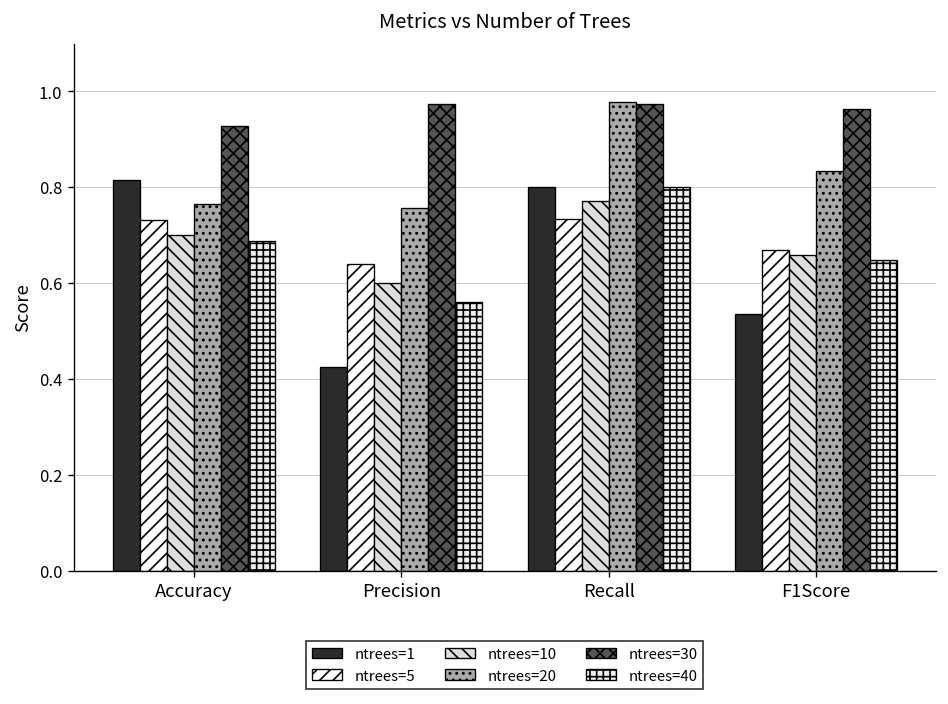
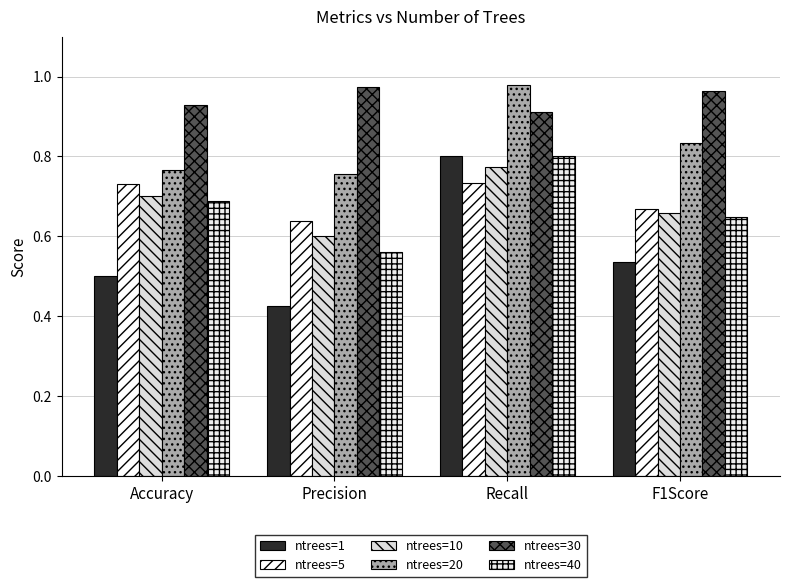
  {
    "ntrees=1": {
-     "Accuracy": 0.81,
+     "Accuracy": 0.50,
      "Precision": 0.42,
      "Recall": 0.80,
      "F1Score": 0.54
    },
    "ntrees=20": {
      "Accuracy": 0.77,
      "Precision": 0.76,
      "Recall": 0.98,
      "F1Score": 0.83
    },
    "ntrees=30": {
      "Accuracy": 0.93,
      "Precision": 0.97,
-     "Recall": 0.97,
+     "Recall": 0.91,
      "F1Score": 0.96
    }
  }
